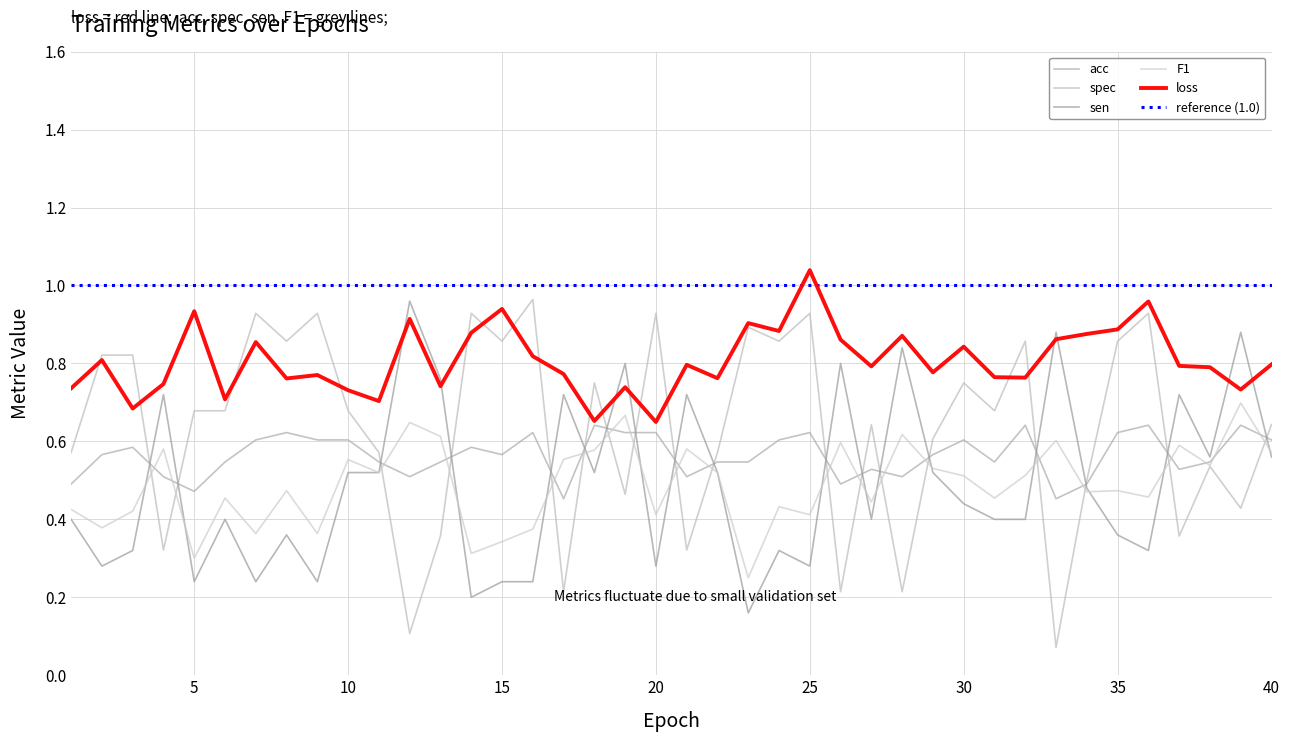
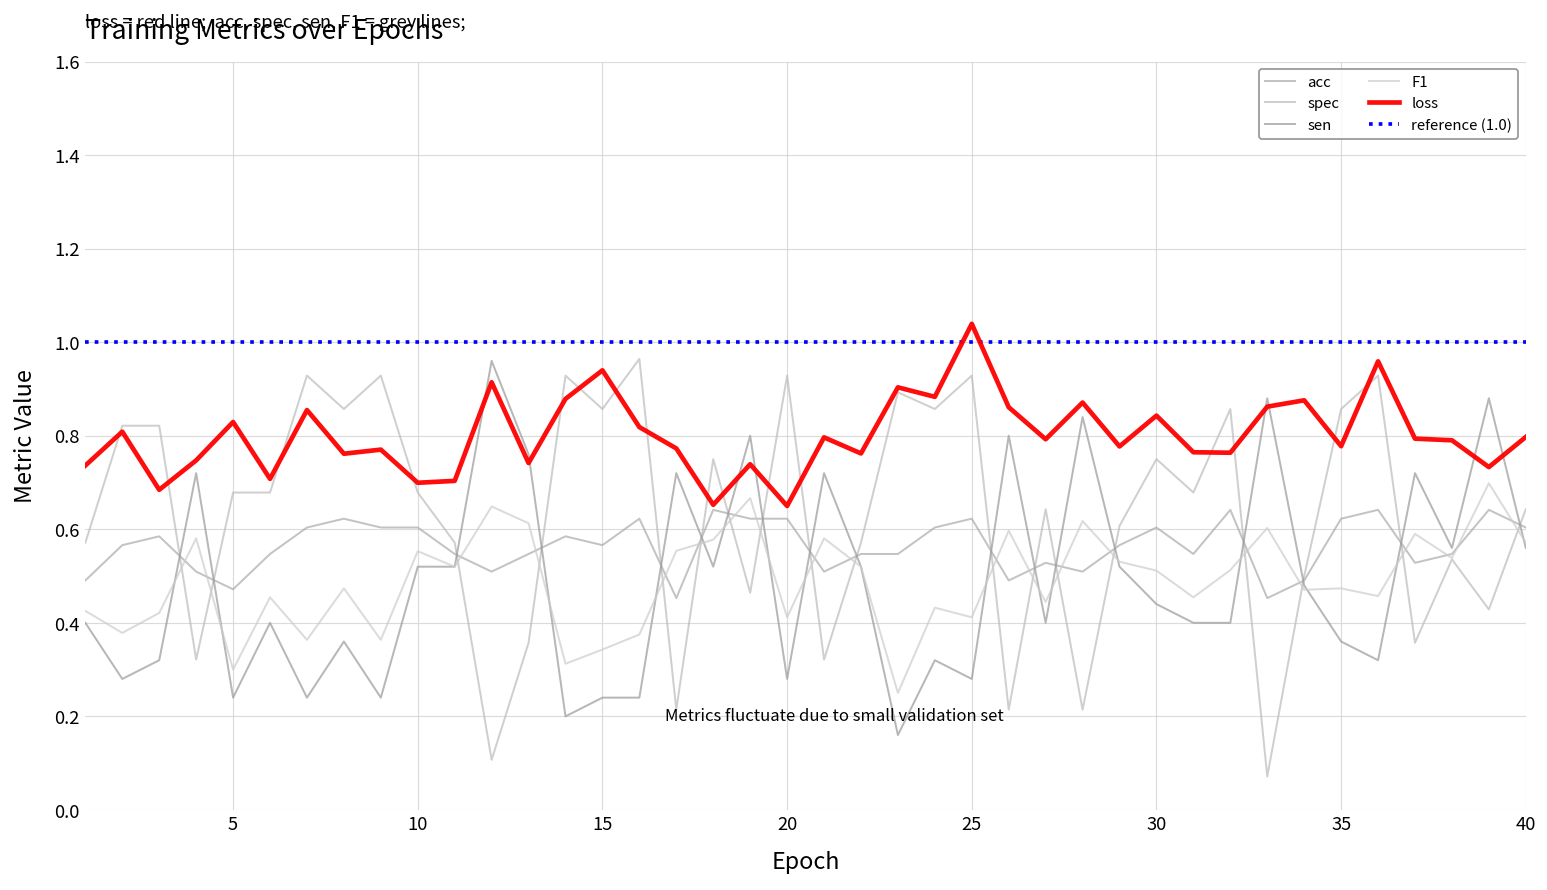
  {
    "loss": {
-     "5": 0.93,
-     "10": 0.73,
+     "5": 0.83,
+     "10": 0.70,
      "15": 0.94,
      "20": 0.65,
      "25": 1.04,
      "30": 0.84,
-     "35": 0.89,
+     "35": 0.78,
      "40": 0.80
    }
  }
